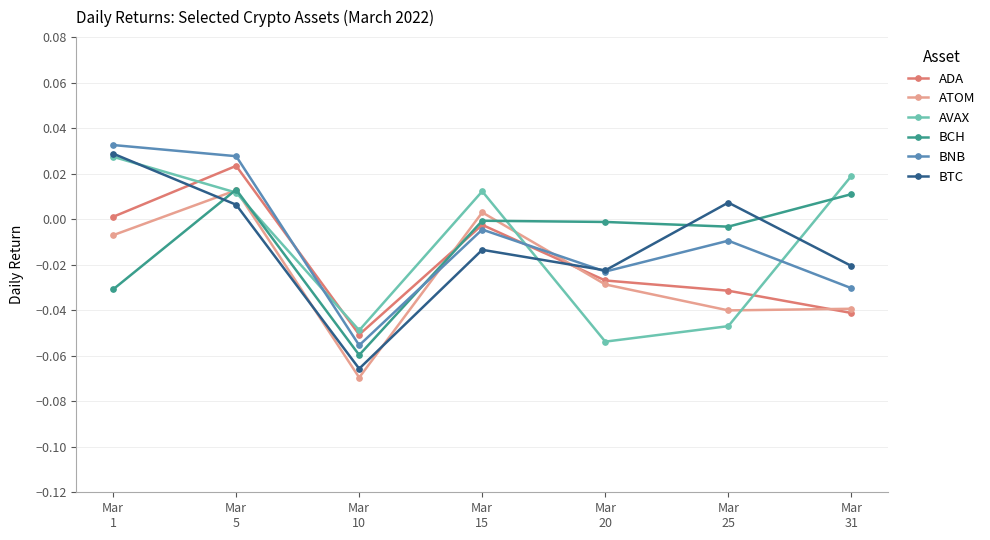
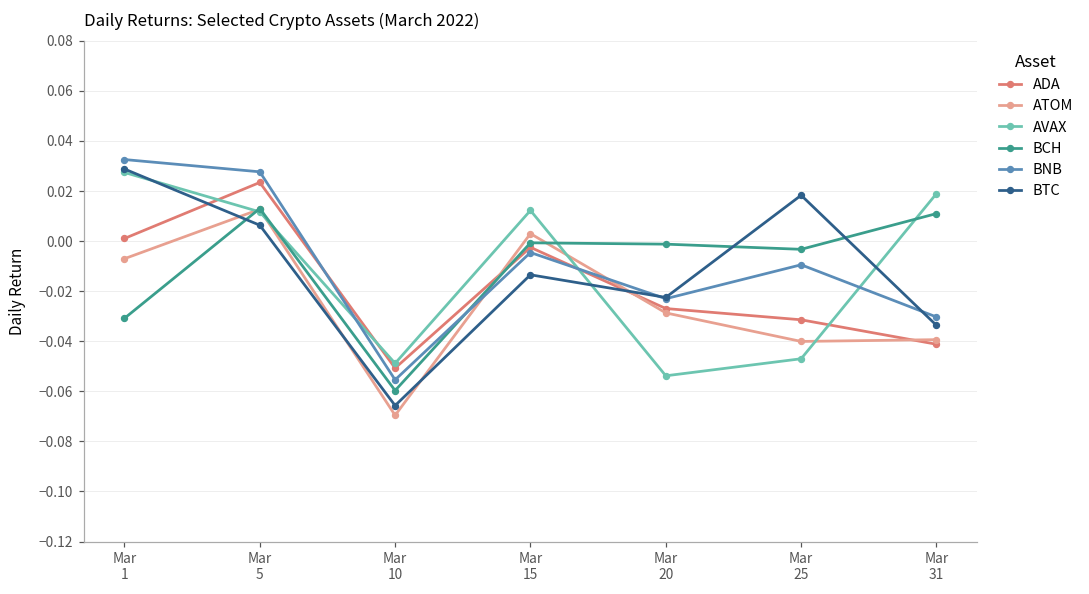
  {
    "BTC": {
      "Mar 1": 0.029,
      "Mar 5": 0.006,
      "Mar 10": -0.066,
      "Mar 15": -0.013,
-     "Mar 25": 0.007,
-     "Mar 31": -0.021
+     "Mar 25": 0.018,
+     "Mar 31": -0.034
    }
  }
